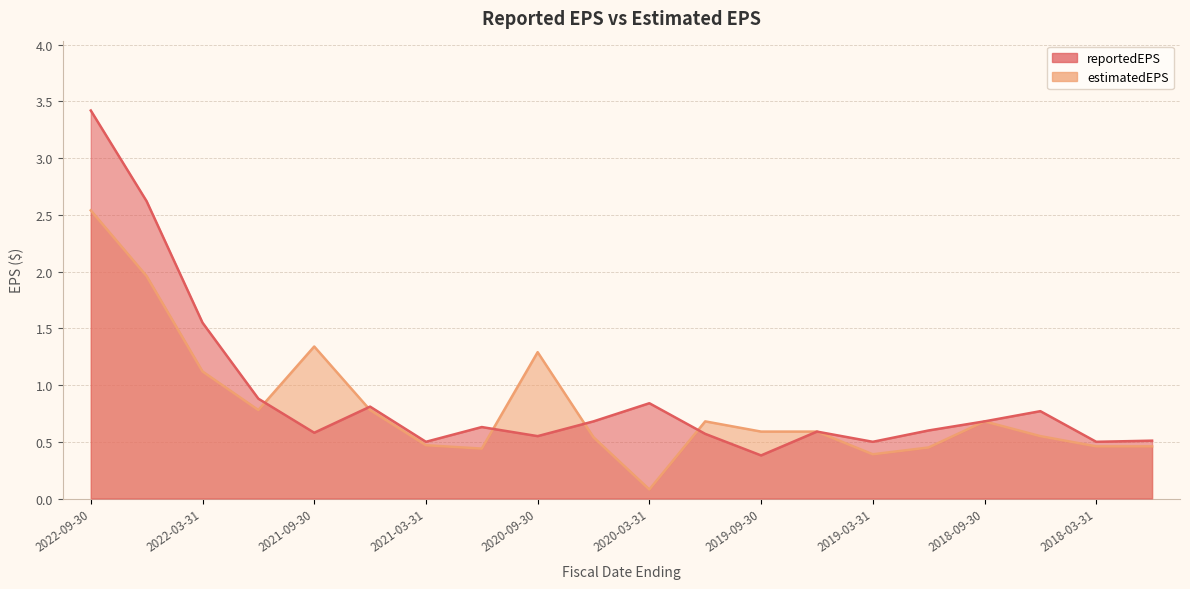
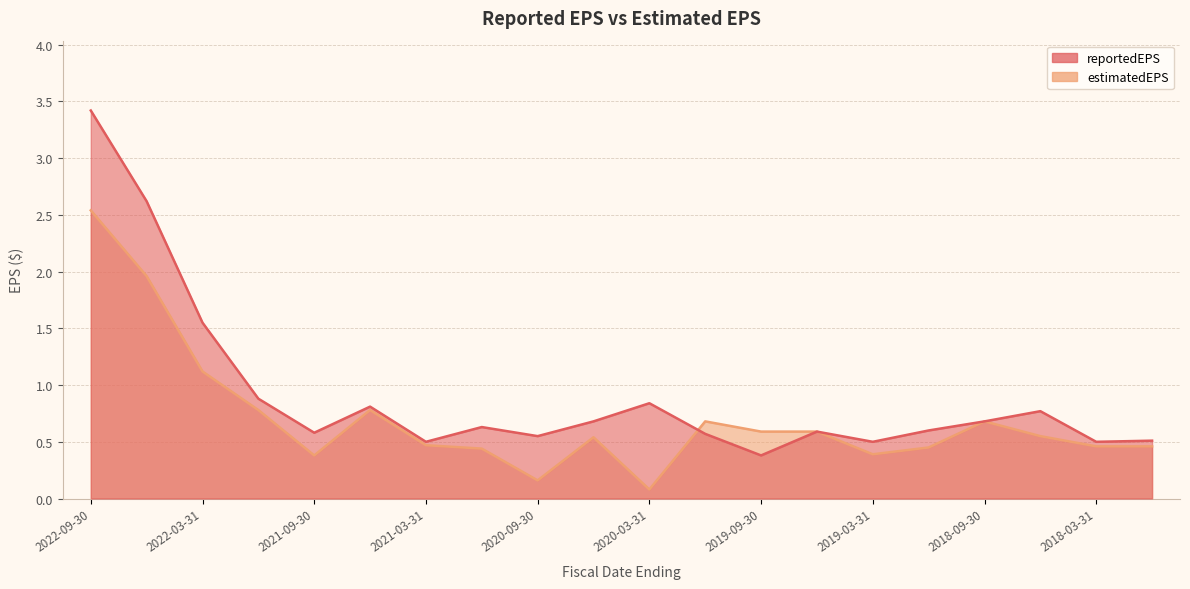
  {
    "estimatedEPS": {
      "2022-09-30": 2.54,
      "2022-03-31": 1.12,
-     "2021-09-30": 1.34,
+     "2021-09-30": 0.38,
      "2021-03-31": 0.47,
-     "2020-09-30": 1.29,
+     "2020-09-30": 0.16,
      "2020-03-31": 0.08,
      "2019-09-30": 0.59,
      "2019-03-31": 0.39,
      "2018-03-31": 0.46
    },
    "reportedEPS": {
      "2022-09-30": 3.42,
      "2022-03-31": 1.55,
      "2021-09-30": 0.58,
      "2021-03-31": 0.50,
      "2020-09-30": 0.55,
      "2020-03-31": 0.84,
      "2019-09-30": 0.38,
      "2019-03-31": 0.50,
      "2018-03-31": 0.50
    }
  }
